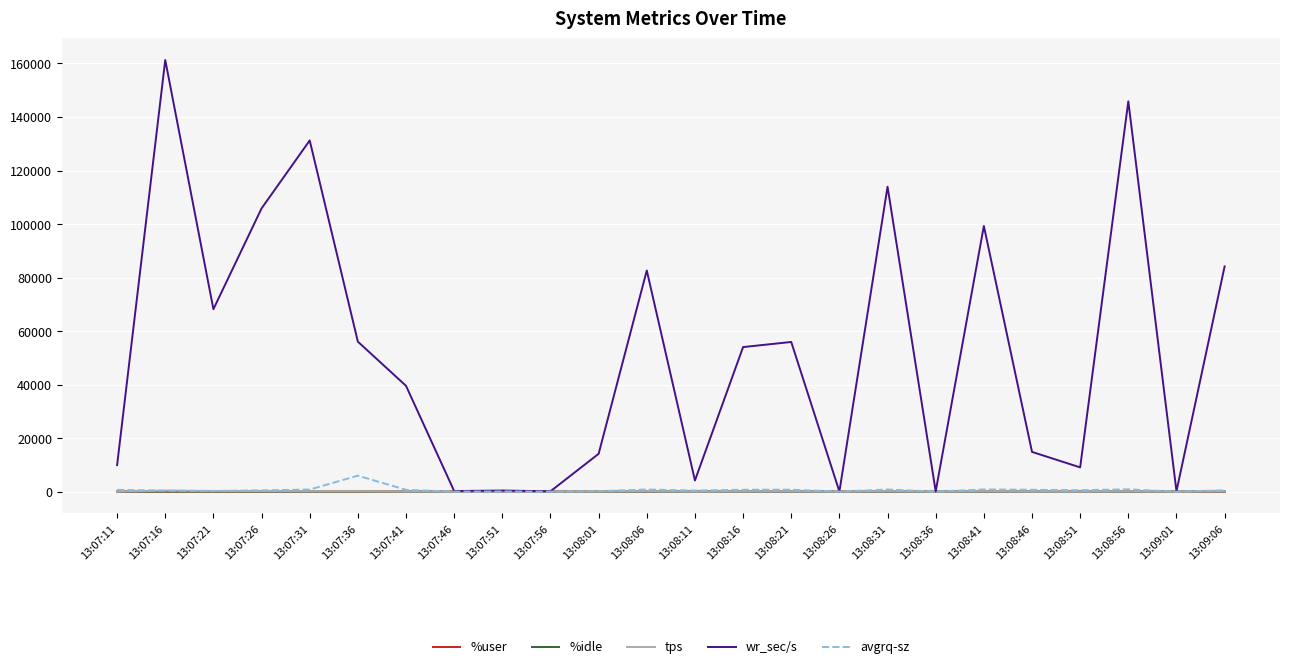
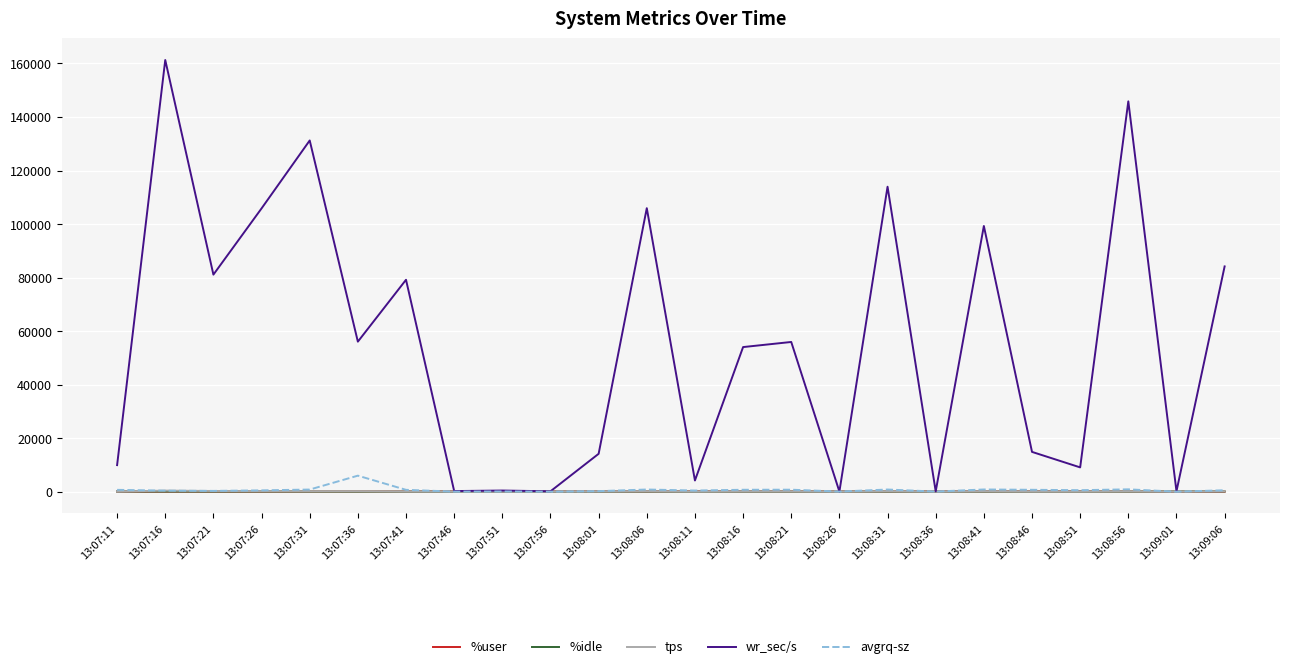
  {
    "wr_sec/s": {
      "13:07:11": 10000,
      "13:07:16": 161000,
-     "13:07:21": 68000,
+     "13:07:21": 81000,
      "13:07:26": 106000,
      "13:07:31": 131000,
      "13:07:36": 56000,
-     "13:07:41": 40000,
+     "13:07:41": 79000,
      "13:08:01": 14000,
-     "13:08:06": 83000,
+     "13:08:06": 106000,
      "13:08:11": 4000,
      "13:08:16": 54000,
      "13:08:21": 56000,
      "13:08:31": 114000,
      "13:08:41": 99000,
      "13:08:46": 15000,
      "13:08:51": 9000,
      "13:08:56": 146000,
      "13:09:06": 84000
    },
    "avgrq-sz": {
      "13:07:36": 6000
    }
  }
